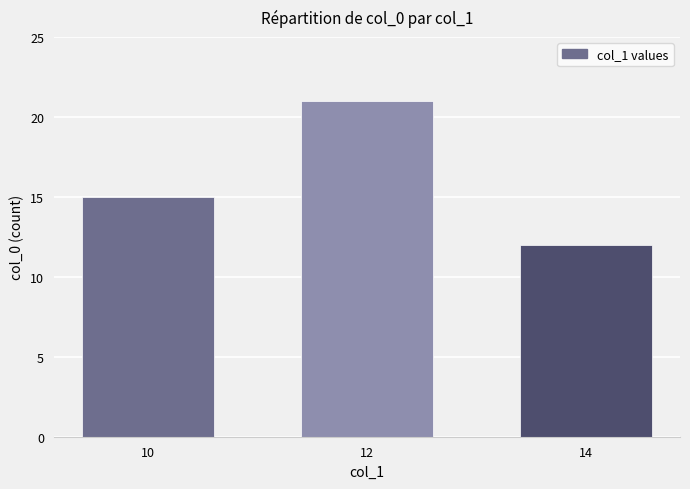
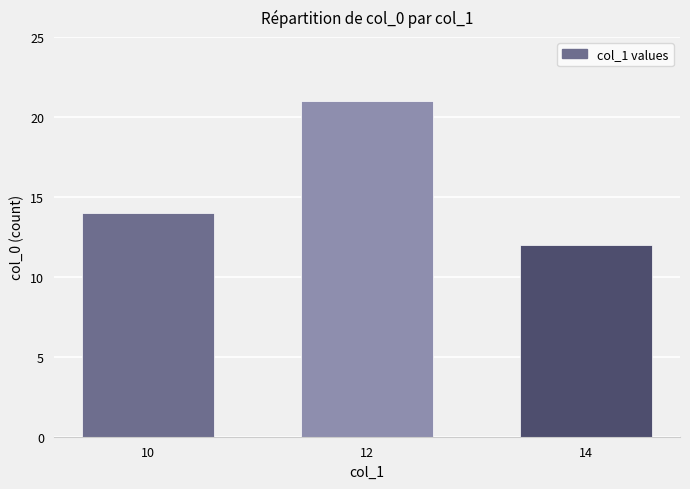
  {
-   "10": 15,
+   "10": 14,
    "12": 21,
    "14": 12
  }
